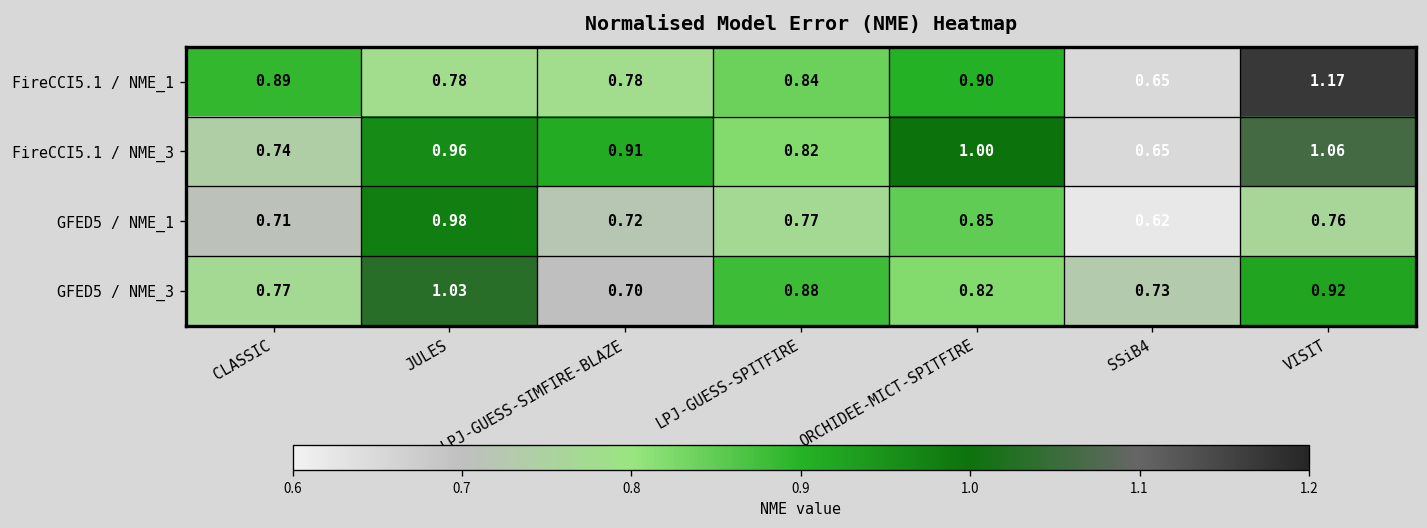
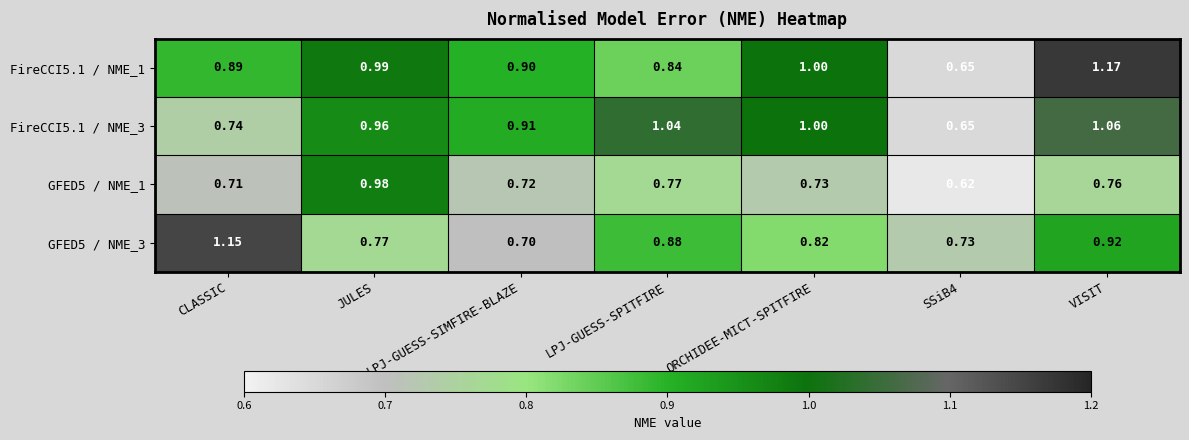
  {
    "FireCCI5.1 / NME_1": {
      "CLASSIC": 0.89,
-     "JULES": 0.78,
-     "LPJ-GUESS-SIMFIRE-BLAZE": 0.78,
+     "JULES": 0.99,
+     "LPJ-GUESS-SIMFIRE-BLAZE": 0.90,
      "LPJ-GUESS-SPITFIRE": 0.84,
-     "ORCHIDEE-MICT-SPITFIRE": 0.90,
+     "ORCHIDEE-MICT-SPITFIRE": 1.00,
      "VISIT": 1.17
    },
    "FireCCI5.1 / NME_3": {
      "CLASSIC": 0.74,
      "JULES": 0.96,
      "LPJ-GUESS-SIMFIRE-BLAZE": 0.91,
-     "LPJ-GUESS-SPITFIRE": 0.82,
+     "LPJ-GUESS-SPITFIRE": 1.04,
      "ORCHIDEE-MICT-SPITFIRE": 1.00,
      "VISIT": 1.06
    },
    "GFED5 / NME_1": {
      "CLASSIC": 0.71,
      "JULES": 0.98,
      "LPJ-GUESS-SIMFIRE-BLAZE": 0.72,
      "LPJ-GUESS-SPITFIRE": 0.77,
-     "ORCHIDEE-MICT-SPITFIRE": 0.85,
+     "ORCHIDEE-MICT-SPITFIRE": 0.73,
      "VISIT": 0.76
    },
    "GFED5 / NME_3": {
-     "CLASSIC": 0.77,
-     "JULES": 1.03,
+     "CLASSIC": 1.15,
+     "JULES": 0.77,
      "LPJ-GUESS-SIMFIRE-BLAZE": 0.70,
      "LPJ-GUESS-SPITFIRE": 0.88,
      "ORCHIDEE-MICT-SPITFIRE": 0.82,
      "SSiB4": 0.73,
      "VISIT": 0.92
    }
  }
